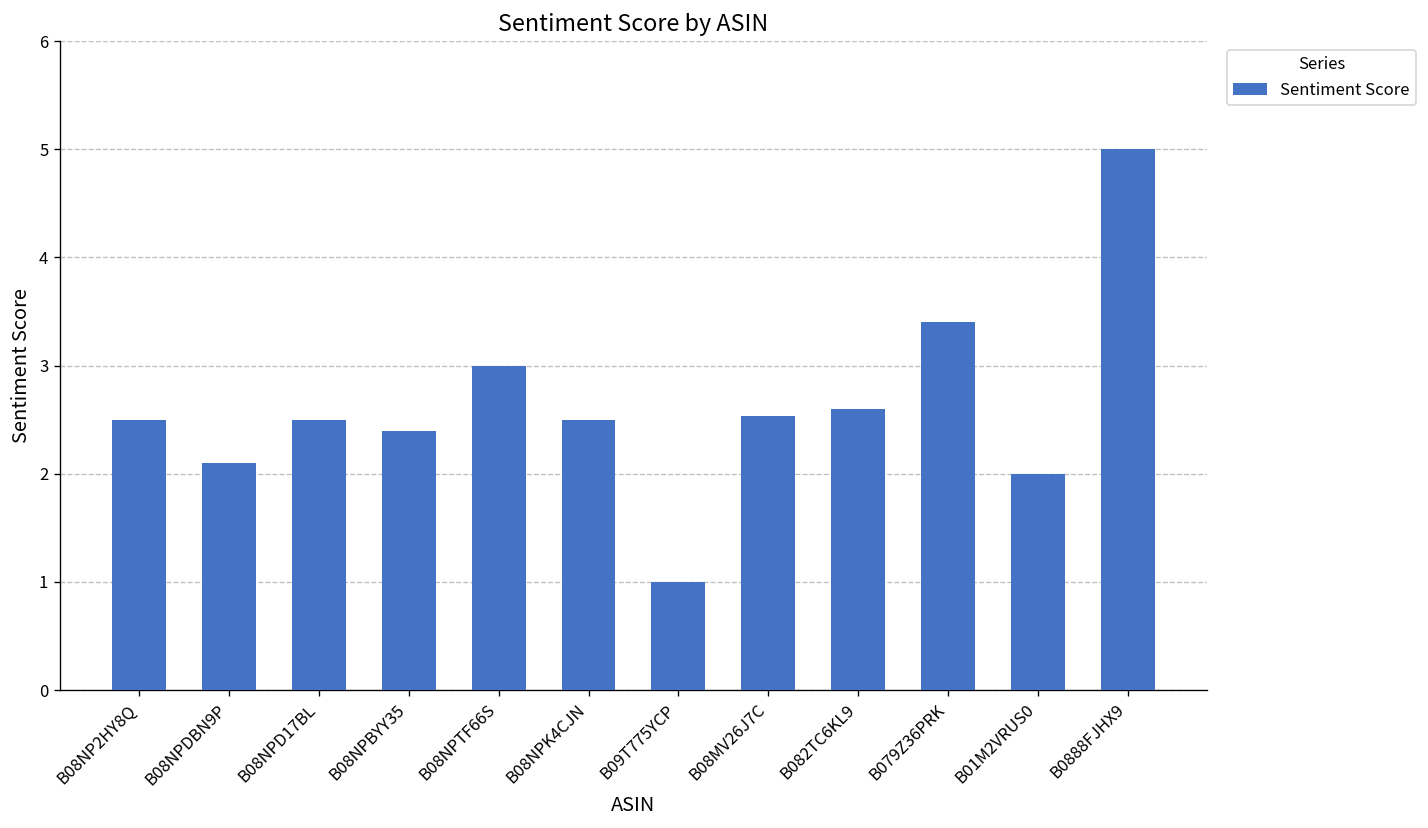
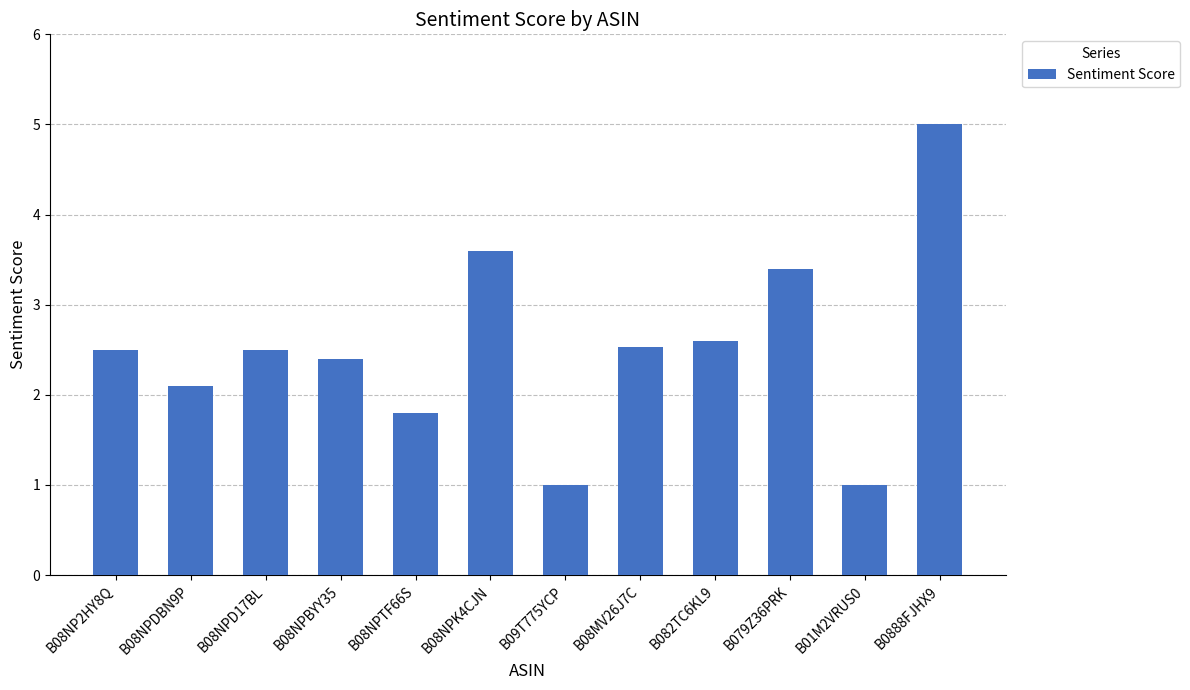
  {
    "B08NP2HY8Q": 2.5,
    "B08NPDBN9P": 2.1,
    "B08NPD17BL": 2.5,
    "B08NPBYY35": 2.4,
-   "B08NPTF66S": 3.0,
-   "B08NPK4CJN": 2.5,
+   "B08NPTF66S": 1.8,
+   "B08NPK4CJN": 3.6,
    "B09T775YCP": 1.0,
    "B08MV26J7C": 2.5,
    "B082TC6KL9": 2.6,
    "B079Z36PRK": 3.4,
-   "B01M2VRUS0": 2,
+   "B01M2VRUS0": 1,
    "B0888FJHX9": 5.0
  }
